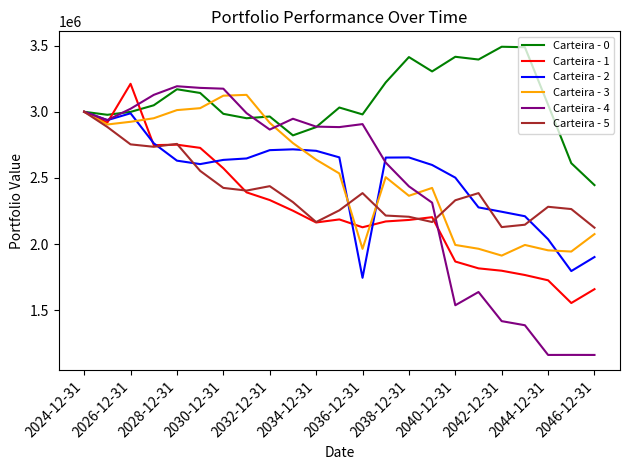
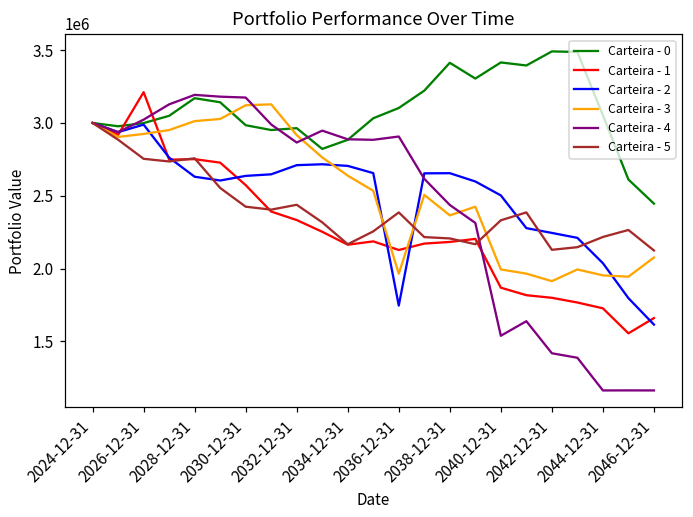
  {
    "Carteira - 0": {
      "2028-12-31": 3170000,
      "2030-12-31": 2980000,
      "2032-12-31": 2960000,
-     "2036-12-31": 2980000,
+     "2036-12-31": 3100000,
      "2038-12-31": 3410000,
      "2040-12-31": 3420000,
      "2042-12-31": 3490000,
      "2046-12-31": 2450000
    },
    "Carteira - 1": {
      "2026-12-31": 3210000,
      "2030-12-31": 2570000,
      "2032-12-31": 2330000,
      "2036-12-31": 2130000,
      "2038-12-31": 2180000,
      "2040-12-31": 1870000,
      "2042-12-31": 1800000,
      "2044-12-31": 1730000,
      "2046-12-31": 1660000
    },
    "Carteira - 2": {
      "2028-12-31": 2630000,
      "2030-12-31": 2640000,
      "2032-12-31": 2710000,
      "2034-12-31": 2710000,
      "2036-12-31": 1750000,
      "2038-12-31": 2660000,
      "2040-12-31": 2500000,
      "2042-12-31": 2250000,
      "2044-12-31": 2040000,
-     "2046-12-31": 1900000
+     "2046-12-31": 1620000
    },
    "Carteira - 3": {
      "2026-12-31": 2920000,
      "2028-12-31": 3010000,
      "2030-12-31": 3120000,
      "2032-12-31": 2920000,
      "2034-12-31": 2640000,
      "2036-12-31": 1970000,
      "2038-12-31": 2370000,
      "2040-12-31": 1990000,
      "2042-12-31": 1910000,
      "2044-12-31": 1950000,
      "2046-12-31": 2080000
    },
    "Carteira - 4": {
      "2026-12-31": 3020000,
      "2028-12-31": 3190000,
      "2030-12-31": 3170000,
      "2032-12-31": 2870000,
      "2036-12-31": 2910000,
      "2038-12-31": 2440000,
      "2040-12-31": 1540000,
      "2042-12-31": 1420000,
      "2044-12-31": 1160000,
      "2046-12-31": 1160000
    },
    "Carteira - 5": {
      "2026-12-31": 2750000,
      "2030-12-31": 2430000,
      "2032-12-31": 2440000,
      "2036-12-31": 2390000,
      "2038-12-31": 2210000,
      "2040-12-31": 2330000,
      "2042-12-31": 2130000,
-     "2044-12-31": 2280000,
+     "2044-12-31": 2220000,
      "2046-12-31": 2120000
    }
  }
